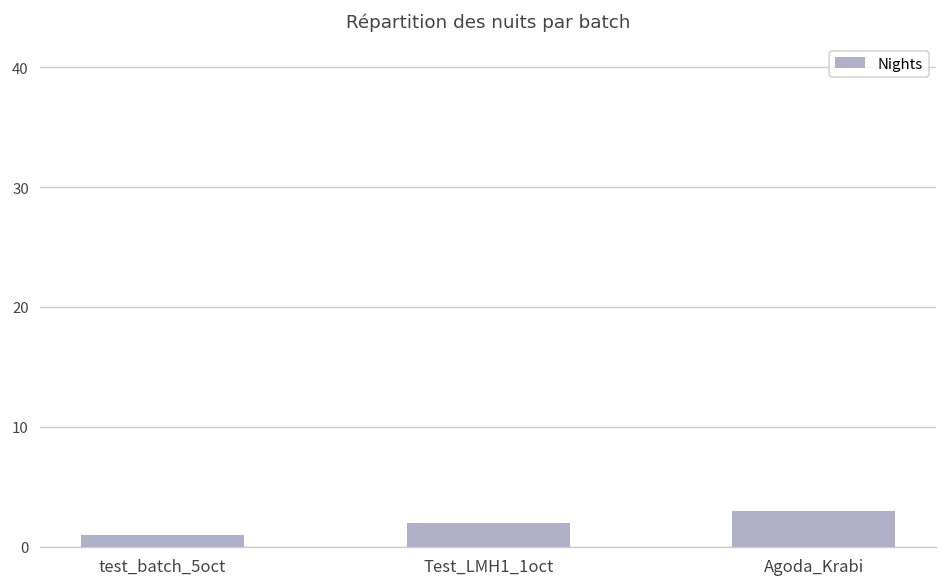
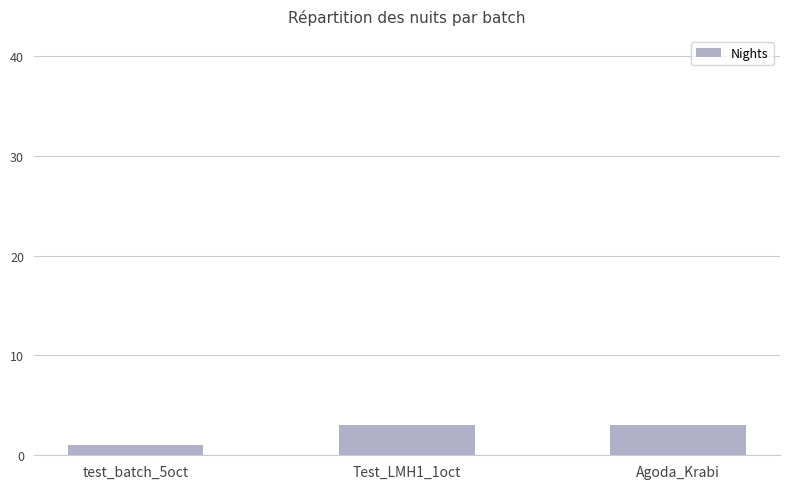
  {
    "test_batch_5oct": 1,
-   "Test_LMH1_1oct": 2,
+   "Test_LMH1_1oct": 3,
    "Agoda_Krabi": 3
  }
